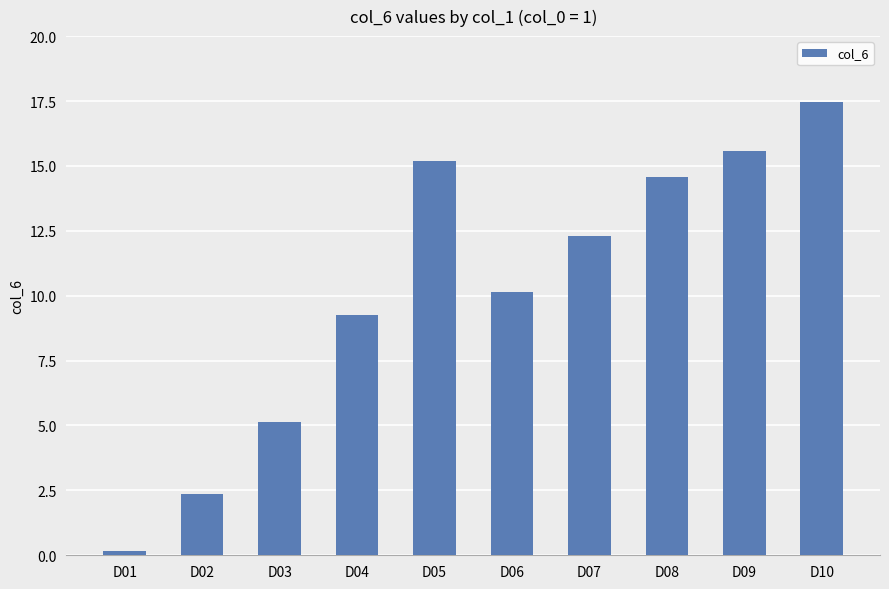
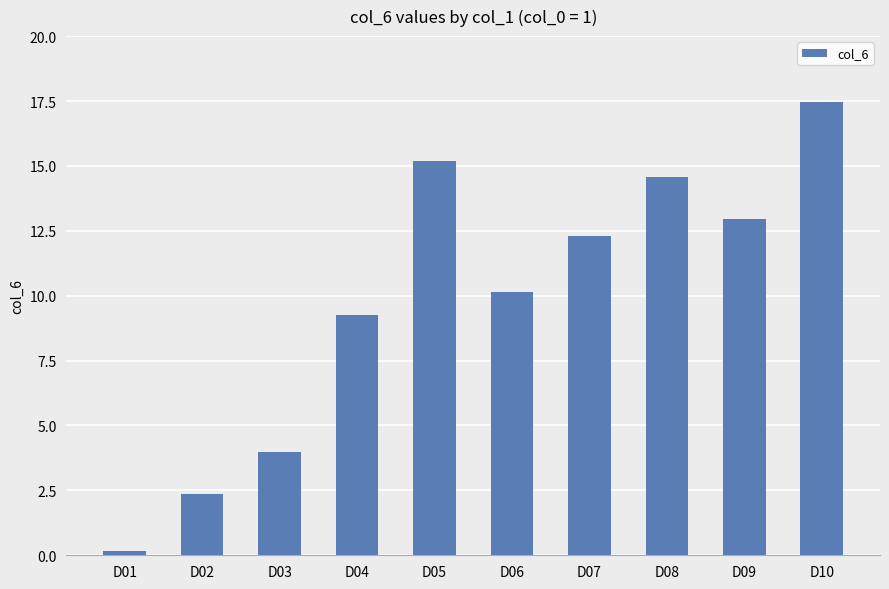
  {
    "D01": 0.2,
    "D02": 2.4,
-   "D03": 5.1,
+   "D03": 4.0,
    "D04": 9.3,
    "D05": 15.2,
    "D06": 10.2,
    "D07": 12.3,
    "D08": 14.6,
-   "D09": 15.6,
+   "D09": 12.9,
    "D10": 17.5
  }
